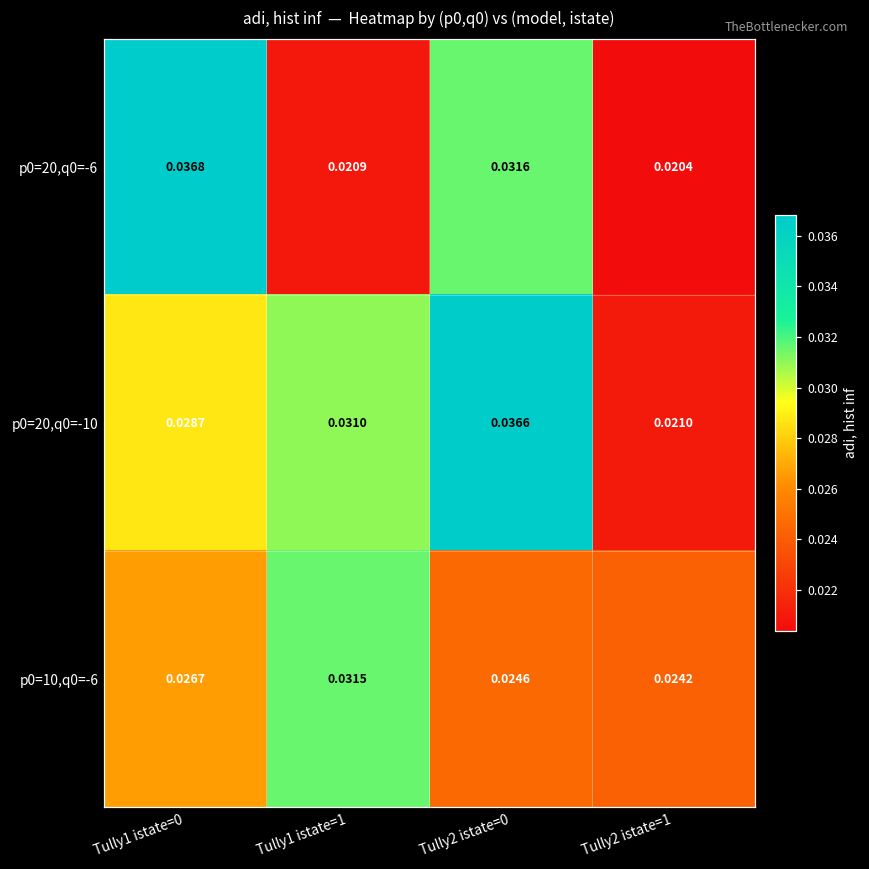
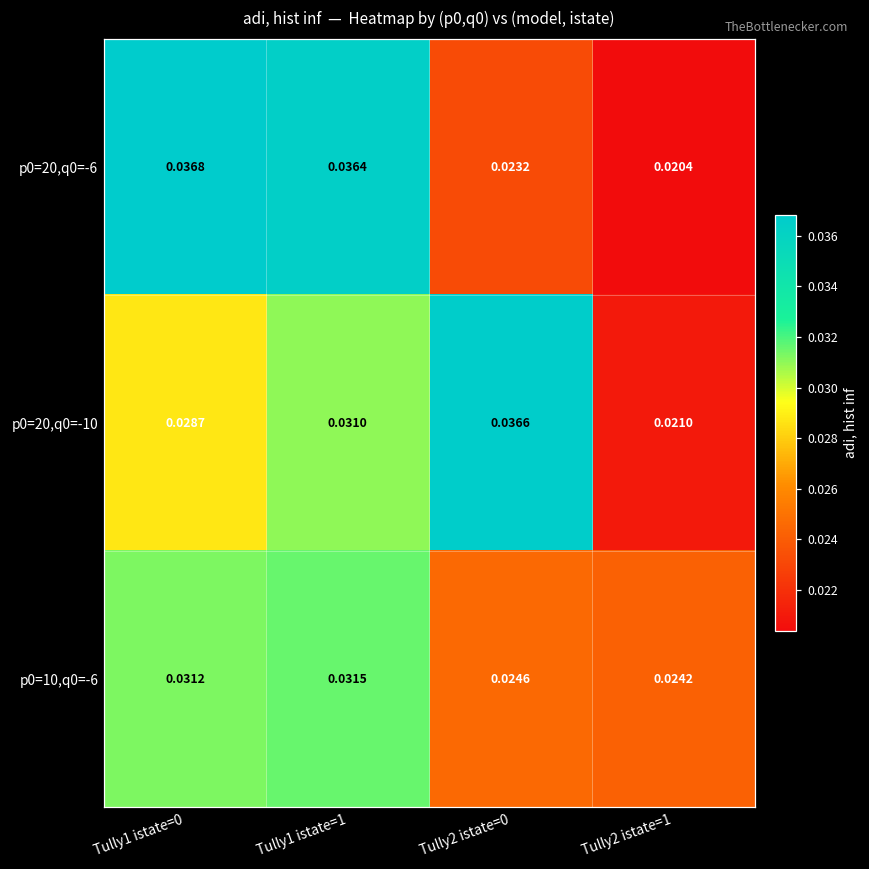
  {
    "p0=20,q0=-6": {
      "Tully1 istate=0": 0.0368,
-     "Tully1 istate=1": 0.0209,
-     "Tully2 istate=0": 0.0316,
+     "Tully1 istate=1": 0.0364,
+     "Tully2 istate=0": 0.0232,
      "Tully2 istate=1": 0.0204
    },
    "p0=20,q0=-10": {
      "Tully1 istate=0": 0.0287,
      "Tully1 istate=1": 0.0310,
      "Tully2 istate=0": 0.0366,
      "Tully2 istate=1": 0.0210
    },
    "p0=10,q0=-6": {
-     "Tully1 istate=0": 0.0267,
+     "Tully1 istate=0": 0.0312,
      "Tully1 istate=1": 0.0315,
      "Tully2 istate=0": 0.0246,
      "Tully2 istate=1": 0.0242
    }
  }
